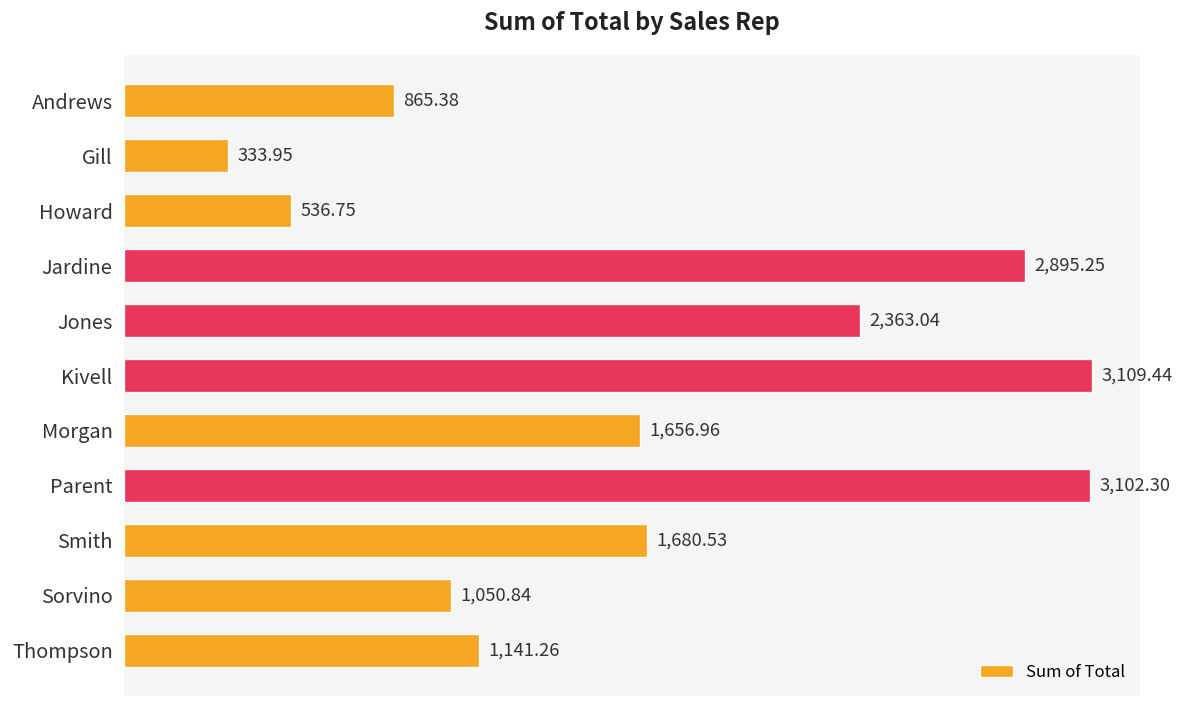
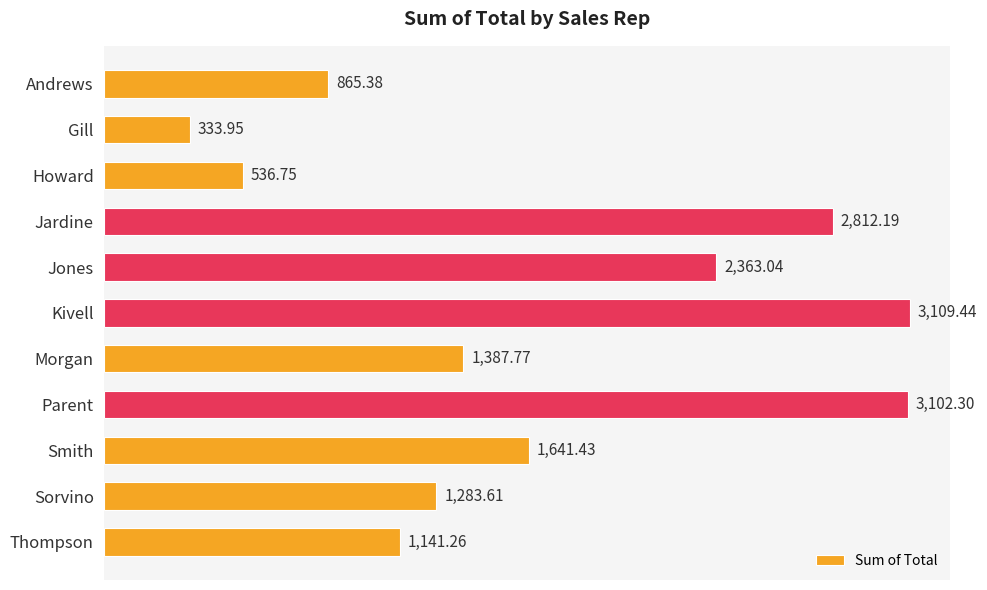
  {
    "Andrews": "865.38",
    "Gill": "333.95",
    "Howard": "536.75",
-   "Jardine": "2,895.25",
+   "Jardine": "2,812.19",
    "Jones": "2,363.04",
    "Kivell": "3,109.44",
-   "Morgan": "1,656.96",
+   "Morgan": "1,387.77",
    "Parent": "3,102.30",
-   "Smith": "1,680.53",
-   "Sorvino": "1,050.84",
+   "Smith": "1,641.43",
+   "Sorvino": "1,283.61",
    "Thompson": "1,141.26"
  }
